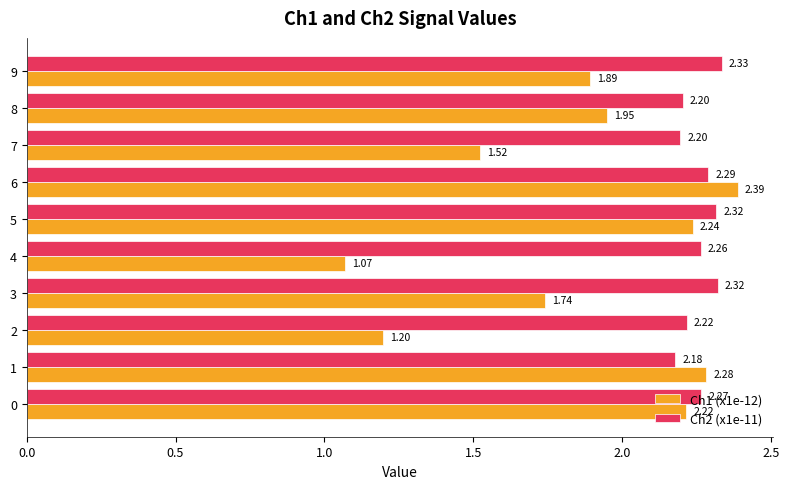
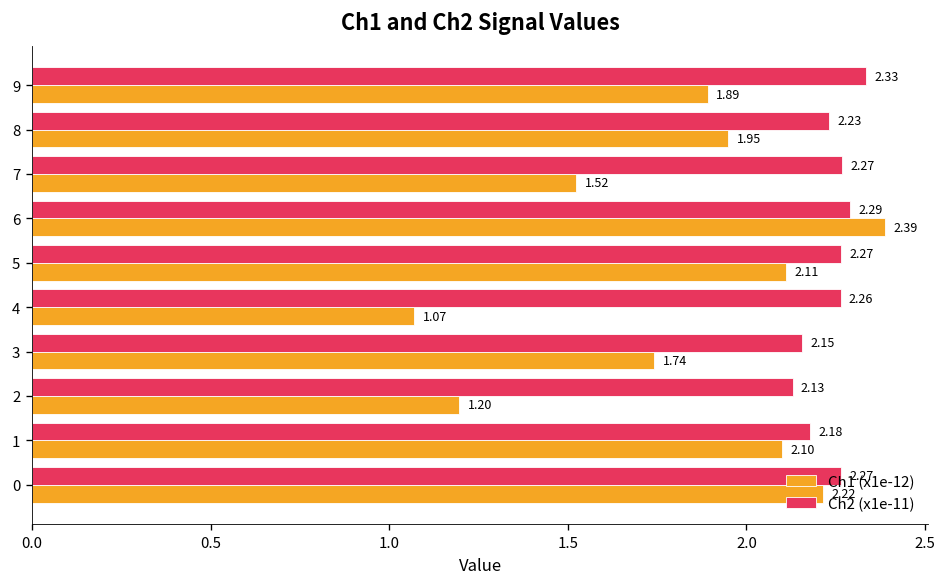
  {
    "Ch1 (x1e-12)": {
      "9": 1.89,
      "8": 1.95,
      "7": 1.52,
      "6": 2.39,
-     "5": 2.24,
+     "5": 2.11,
      "4": 1.07,
      "3": 1.74,
      "2": 1.20,
-     "1": 2.28,
+     "1": 2.10,
      "0": 2.22
    },
    "Ch2 (x1e-11)": {
      "9": 2.33,
-     "8": 2.20,
-     "7": 2.20,
+     "8": 2.23,
+     "7": 2.27,
      "6": 2.29,
-     "5": 2.32,
+     "5": 2.27,
      "4": 2.26,
-     "3": 2.32,
-     "2": 2.22,
+     "3": 2.15,
+     "2": 2.13,
      "1": 2.18,
      "0": 2.27
    }
  }
